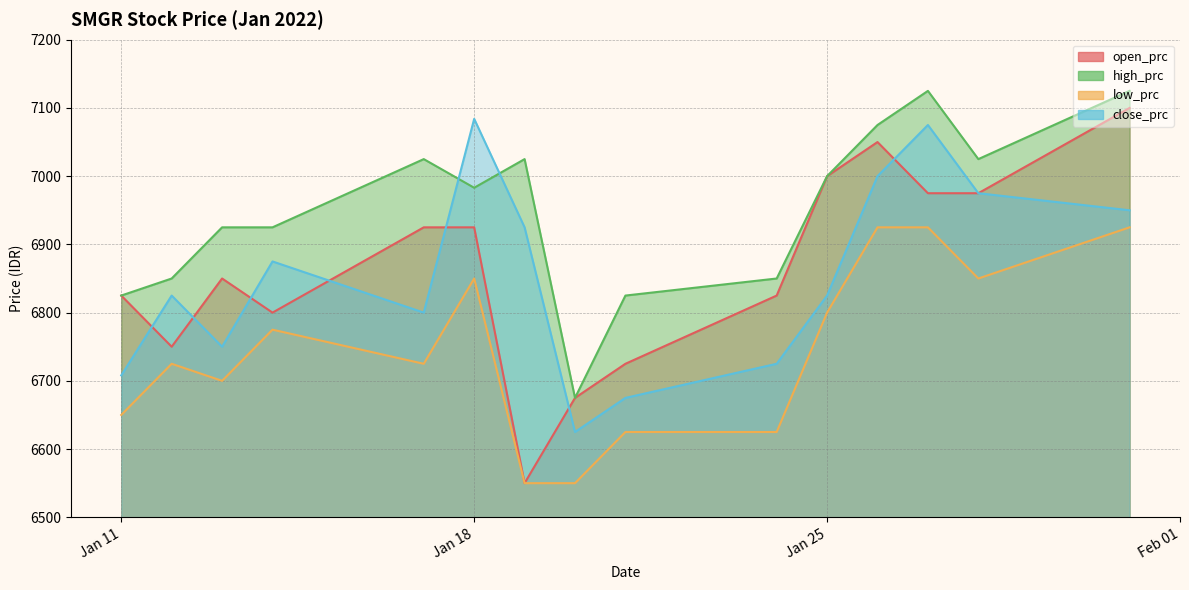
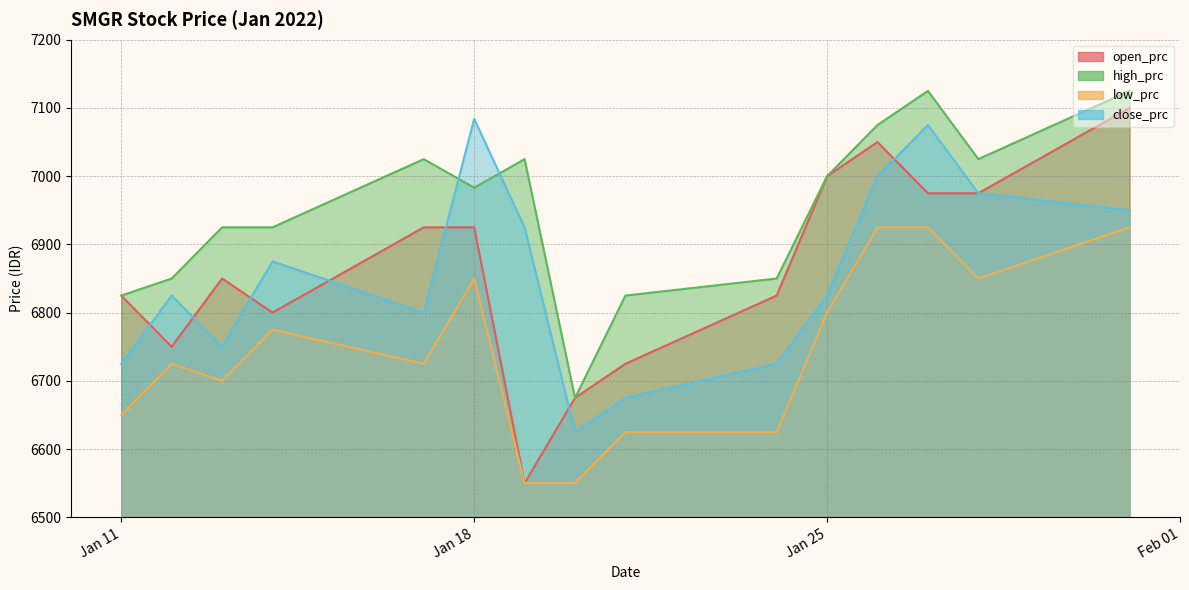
  {
    "high_prc": {
      "Jan 18": 6980
    },
    "close_prc": {
-     "Jan 11": 6710,
+     "Jan 11": 6730,
      "Jan 18": 7080,
      "Jan 25": 6830
    }
  }
